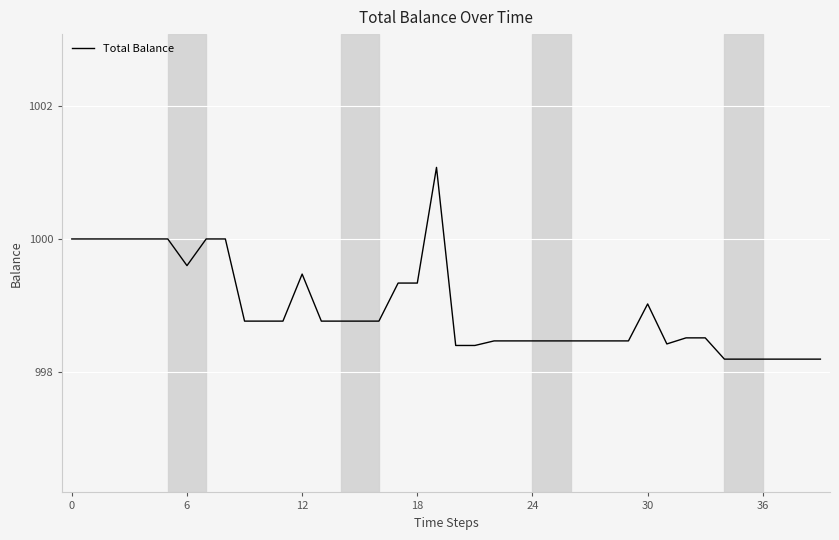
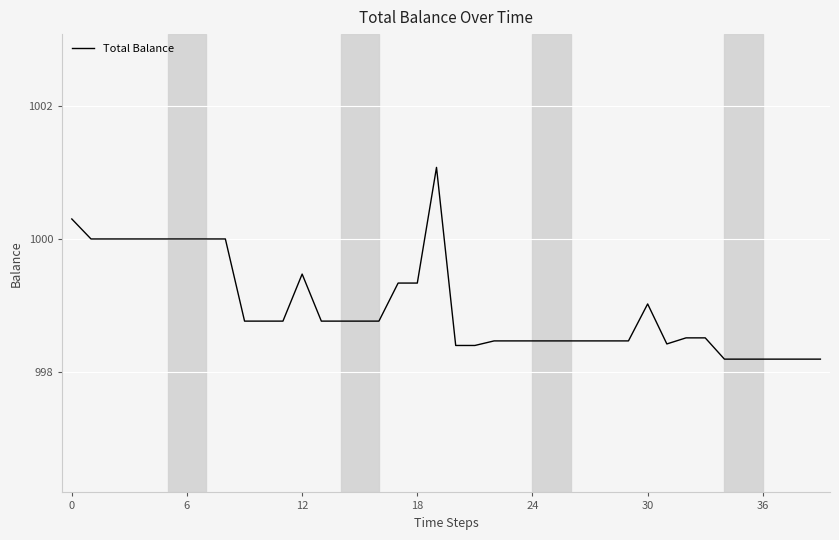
  {
-   "0": 1000.0,
-   "6": 999.6,
+   "0": 1000.3,
+   "6": 1000.0,
    "12": 999.5,
    "18": 999.3,
    "24": 998.5,
    "30": 999.0,
    "36": 998.2
  }
